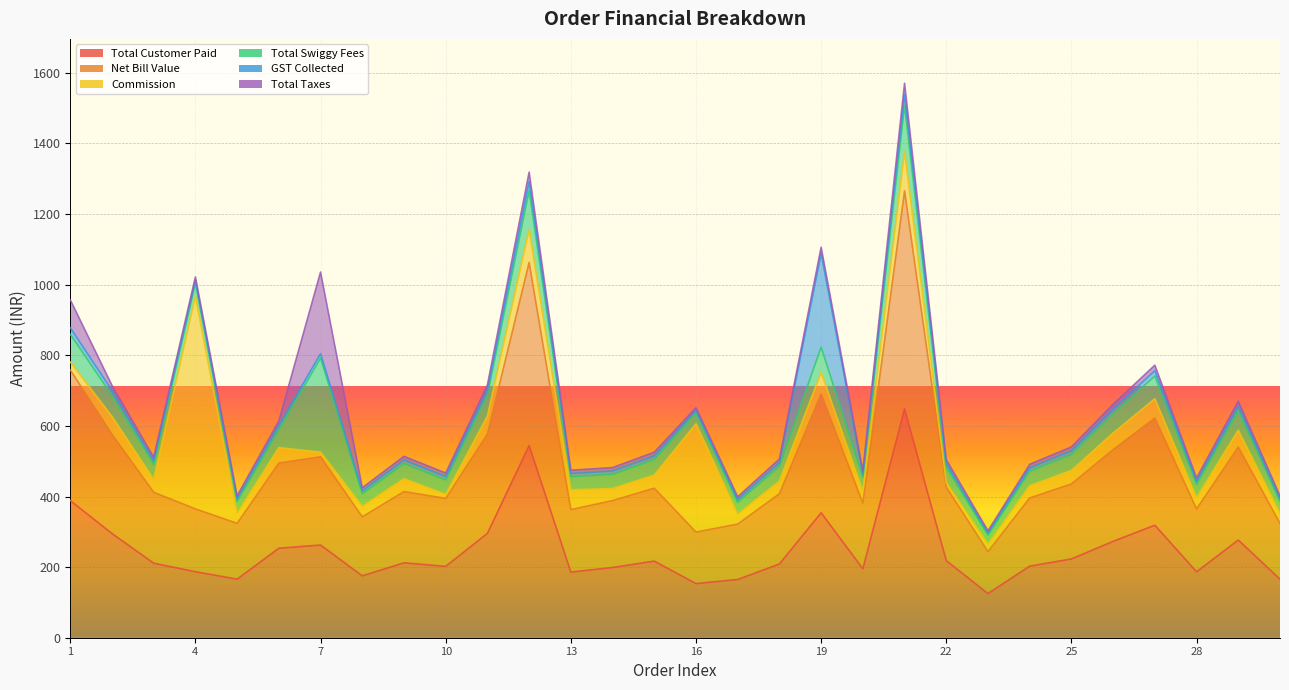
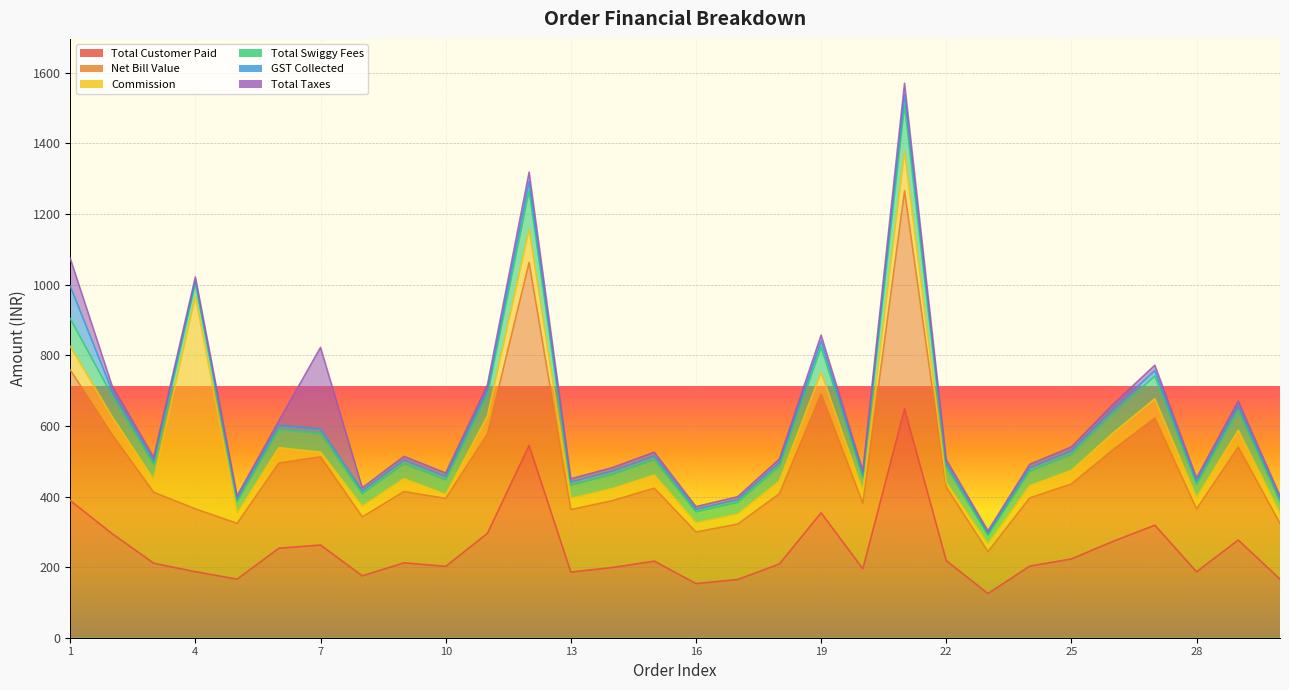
  {
    "Commission": {
-     "1": 20,
+     "1": 70,
      "4": 600,
      "7": 10,
      "10": 10,
-     "13": 60,
-     "16": 310,
+     "13": 30,
+     "16": 30,
      "19": 60,
      "22": 10,
      "25": 40,
      "28": 30
    },
    "Total Swiggy Fees": {
      "1": 80,
      "4": 40,
-     "7": 270,
+     "7": 50,
      "10": 40,
      "13": 40,
      "19": 70,
      "22": 40,
      "25": 50,
      "28": 40
    },
    "GST Collected": {
-     "1": 20,
+     "1": 90,
      "4": 10,
      "7": 10,
      "10": 10,
      "13": 10,
-     "19": 270,
+     "19": 20,
      "22": 10,
      "25": 10,
      "28": 10
    },
    "Total Taxes": {
      "1": 80,
      "4": 10,
      "7": 230,
      "10": 10,
      "13": 10,
      "16": 10,
      "19": 20,
      "22": 10,
      "25": 10,
      "28": 10
    }
  }
